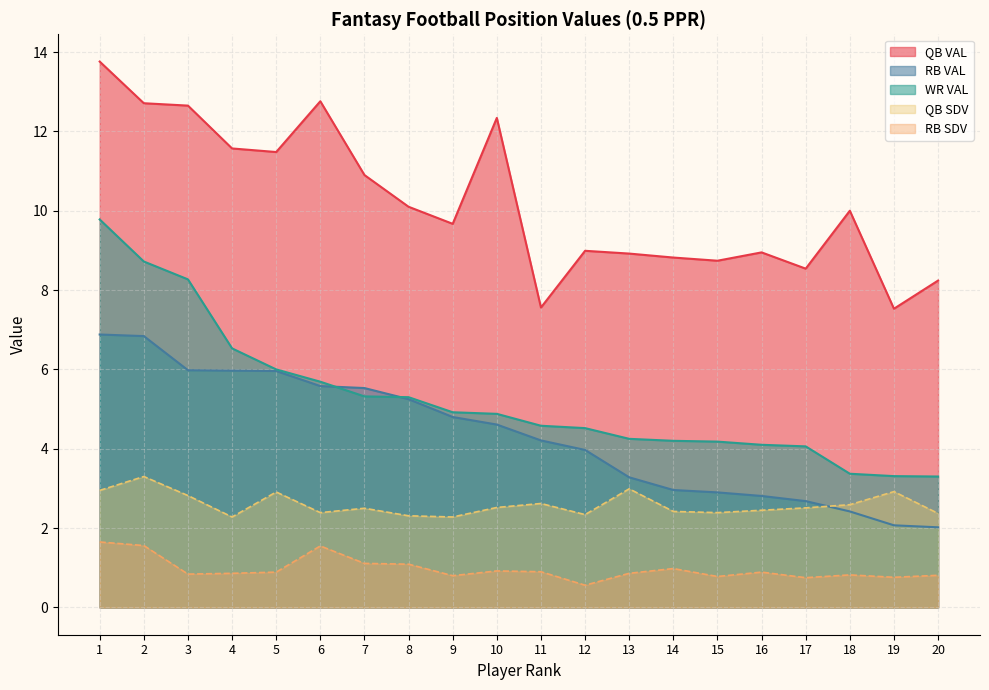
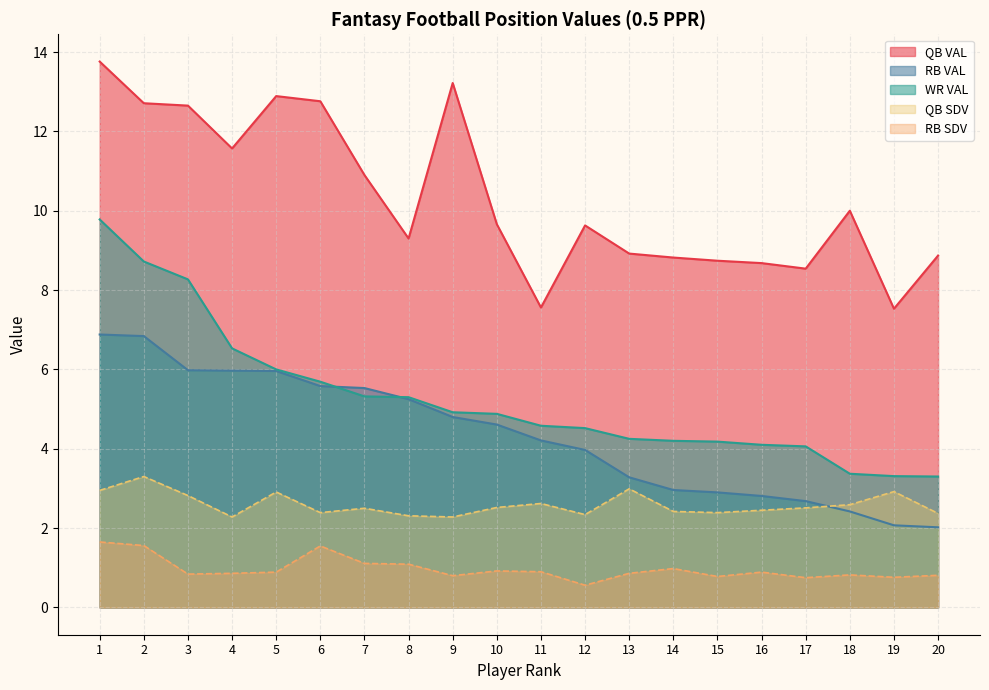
  {
    "QB VAL": {
      "1": 13.8,
      "2": 12.7,
      "3": 12.7,
      "4": 11.6,
-     "5": 11.5,
+     "5": 12.9,
      "6": 12.8,
      "7": 10.9,
-     "8": 10.1,
-     "9": 9.7,
-     "10": 12.3,
+     "8": 9.3,
+     "9": 13.2,
+     "10": 9.7,
      "11": 7.6,
-     "12": 9.0,
+     "12": 9.6,
      "13": 8.9,
      "14": 8.8,
      "15": 8.7,
-     "16": 9.0,
+     "16": 8.7,
      "17": 8.5,
      "18": 10.0,
      "19": 7.5,
-     "20": 8.2
+     "20": 8.9
    }
  }
